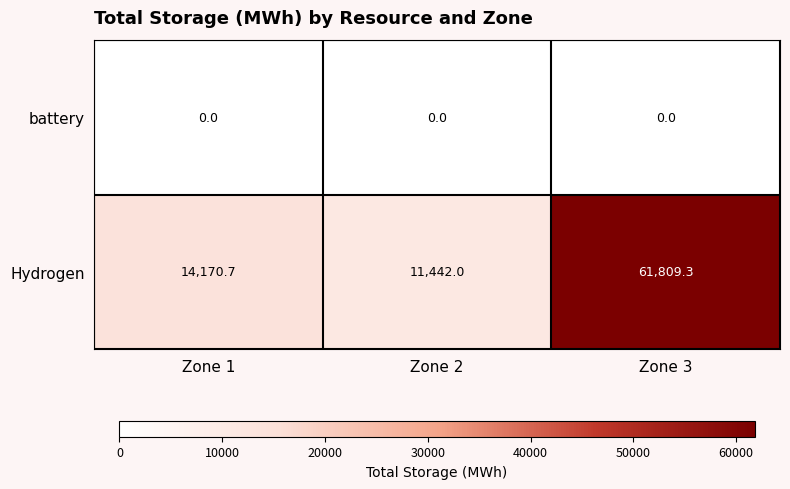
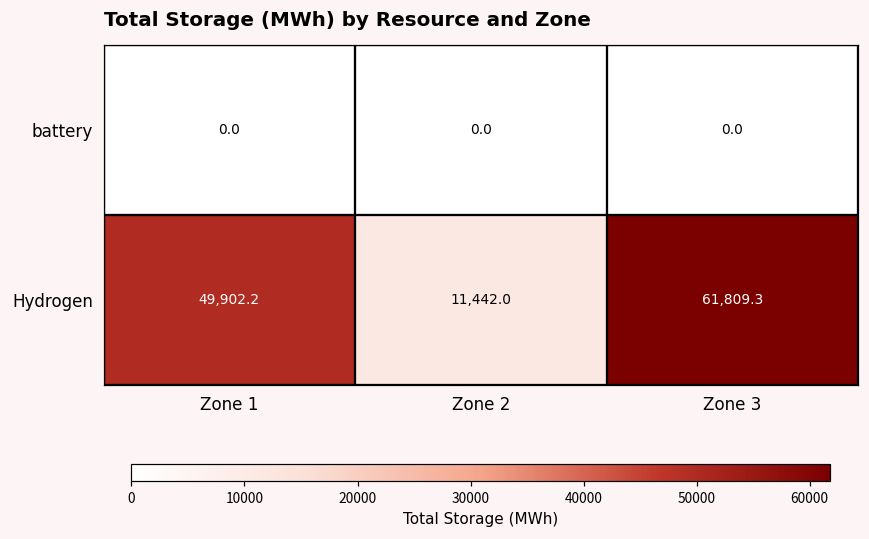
  {
    "battery": {
      "Zone 1": "0.0",
      "Zone 2": "0.0",
      "Zone 3": "0.0"
    },
    "Hydrogen": {
-     "Zone 1": "14,170.7",
+     "Zone 1": "49,902.2",
      "Zone 2": "11,442.0",
      "Zone 3": "61,809.3"
    }
  }
